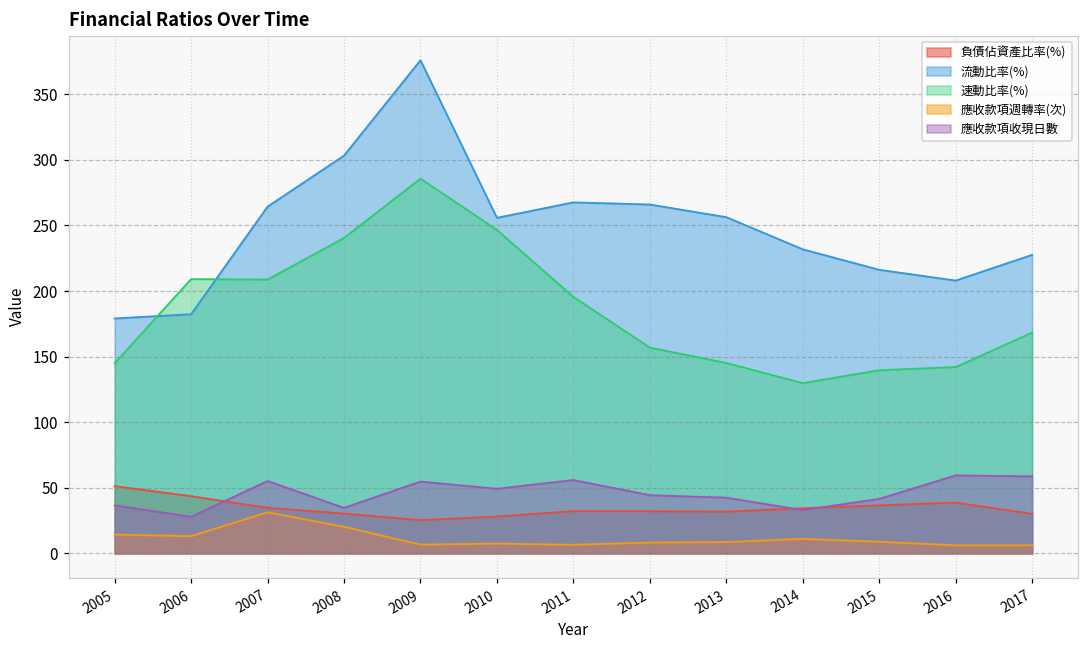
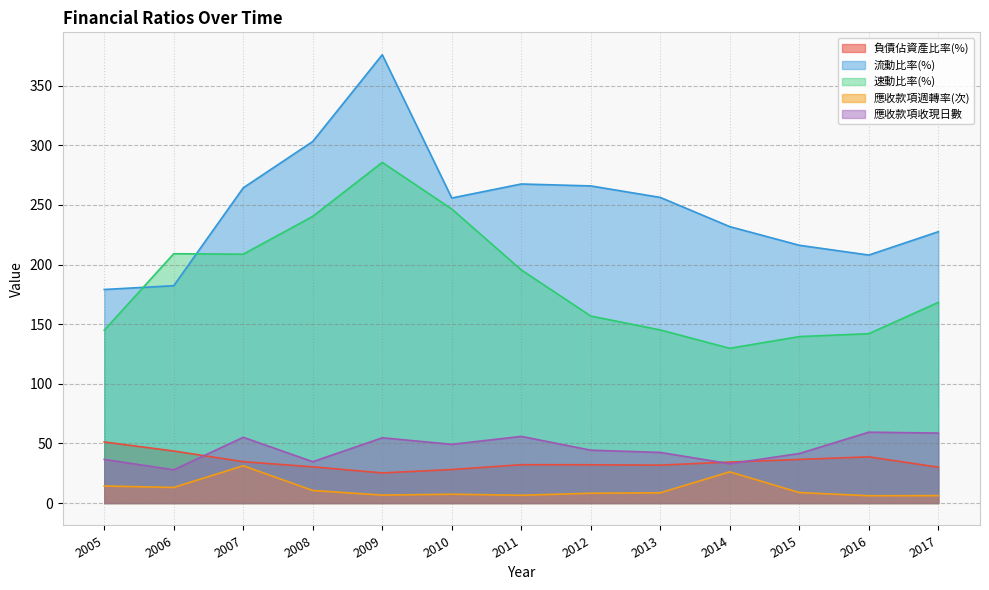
  {
    "負債佔資產比率(%)": {
      "2005": 51,
      "2006": 44,
      "2007": 35,
      "2008": 30,
      "2009": 25,
      "2010": 28,
      "2011": 32,
      "2012": 32,
      "2013": 32,
      "2015": 37,
      "2016": 39,
      "2017": 30
    },
    "流動比率(%)": {
      "2005": 179,
      "2006": 182,
      "2007": 264,
      "2008": 303,
      "2009": 376,
      "2010": 256,
      "2011": 268,
      "2012": 266,
      "2013": 256,
      "2014": 232,
      "2015": 216,
      "2016": 208,
      "2017": 228
    },
    "速動比率(%)": {
      "2005": 145,
      "2006": 209,
      "2007": 209,
      "2008": 240,
      "2009": 286,
      "2010": 247,
      "2011": 196,
      "2012": 157,
      "2013": 145,
      "2014": 130,
      "2015": 140,
      "2016": 142,
      "2017": 168
    },
    "應收款項週轉率(次)": {
      "2005": 14,
      "2006": 13,
      "2007": 31,
-     "2008": 20,
+     "2008": 11,
      "2009": 7,
      "2010": 7,
      "2011": 7,
      "2012": 8,
      "2013": 9,
-     "2014": 11,
+     "2014": 26,
      "2015": 9,
      "2016": 6,
      "2017": 6
    },
    "應收款項收現日數": {
      "2005": 37,
      "2006": 28,
      "2007": 55,
      "2008": 35,
      "2009": 55,
      "2010": 49,
      "2011": 56,
      "2012": 44,
      "2013": 42,
      "2015": 42,
      "2016": 59,
      "2017": 59
    }
  }
